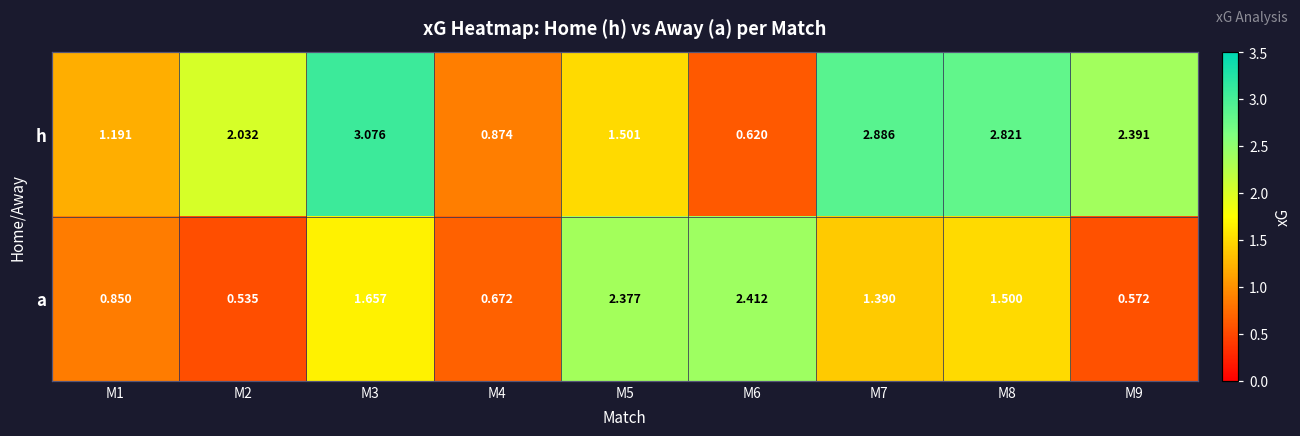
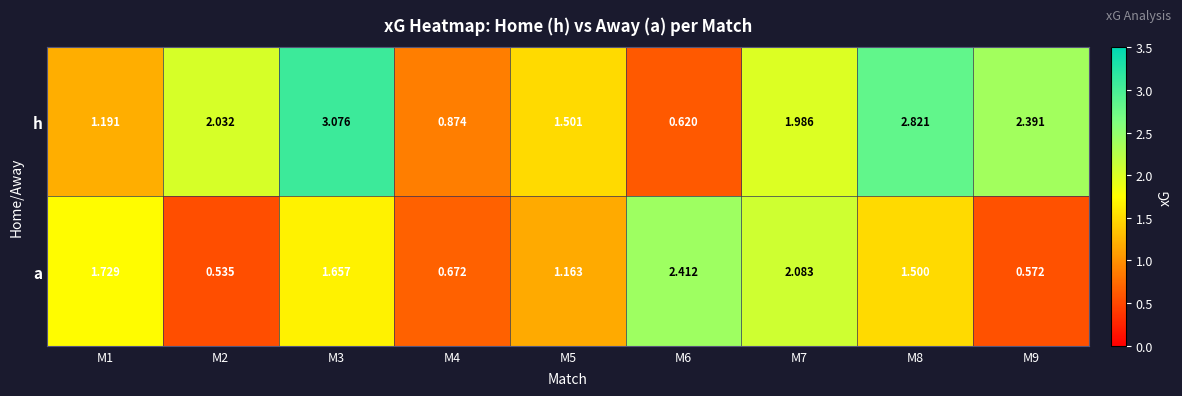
  {
    "h": {
      "M1": 1.191,
      "M2": 2.032,
      "M3": 3.076,
      "M4": 0.874,
      "M5": 1.501,
      "M6": 0.620,
-     "M7": 2.886,
+     "M7": 1.986,
      "M8": 2.821,
      "M9": 2.391
    },
    "a": {
-     "M1": 0.850,
+     "M1": 1.729,
      "M2": 0.535,
      "M3": 1.657,
      "M4": 0.672,
-     "M5": 2.377,
+     "M5": 1.163,
      "M6": 2.412,
-     "M7": 1.390,
+     "M7": 2.083,
      "M8": 1.500,
      "M9": 0.572
    }
  }
